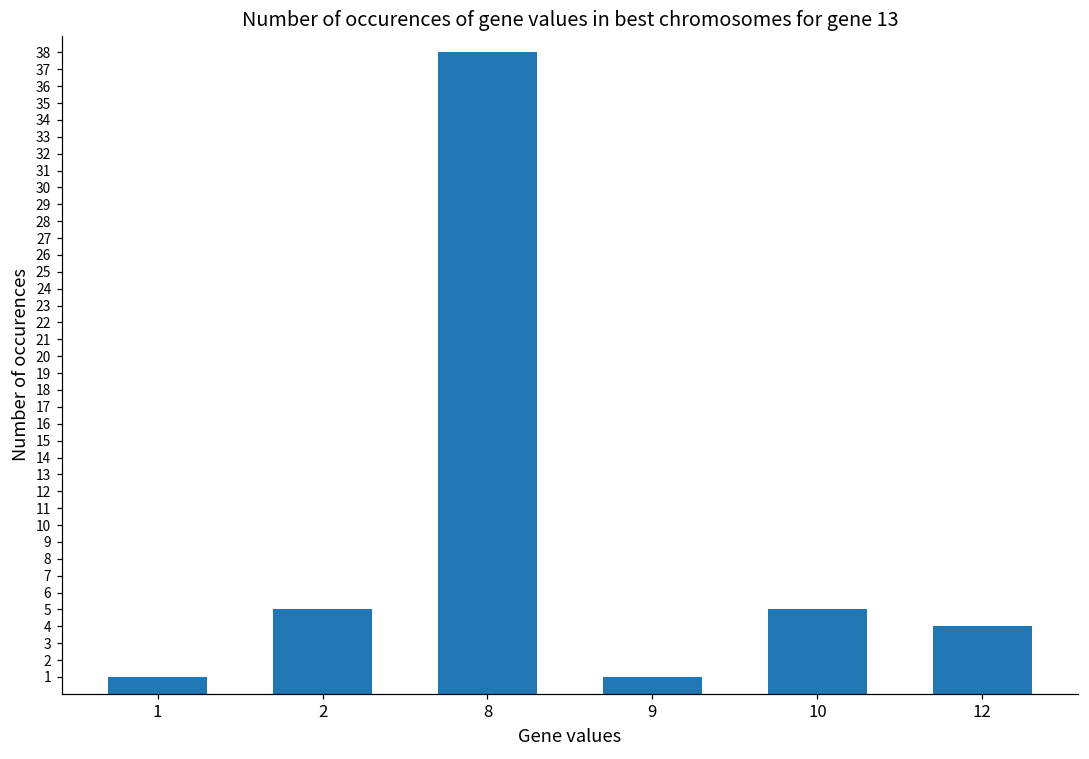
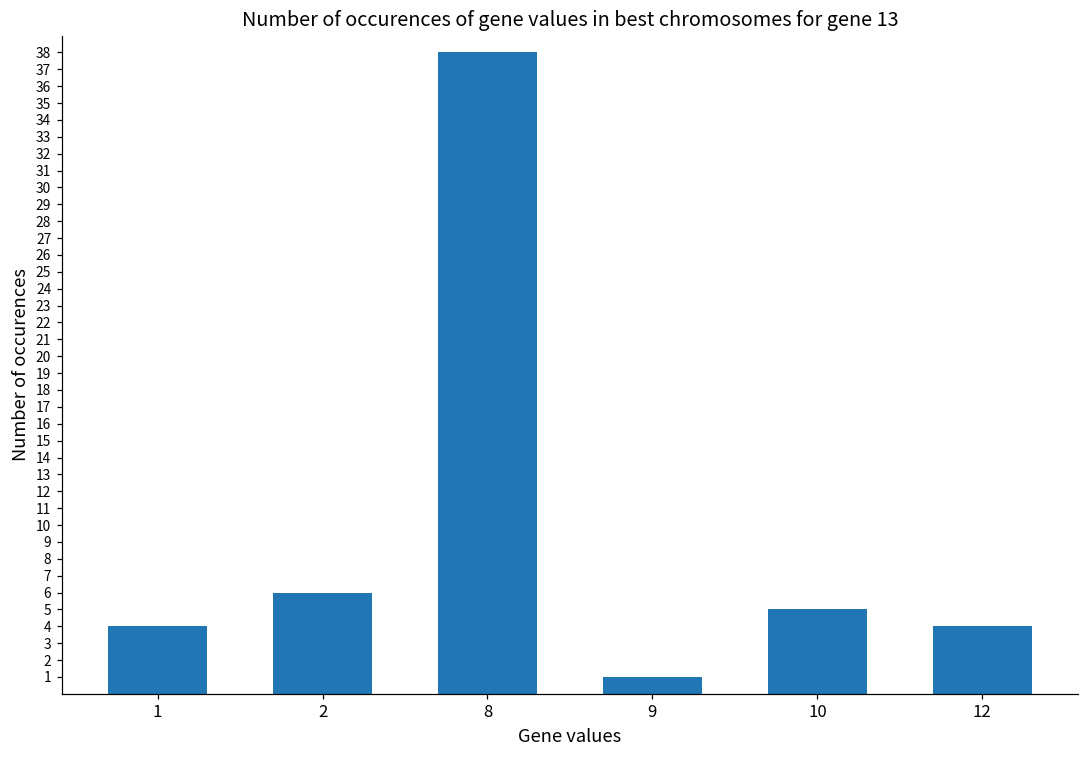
  {
-   "1": 1,
-   "2": 5,
+   "1": 4,
+   "2": 6,
    "8": 38,
    "9": 1,
    "10": 5,
    "12": 4
  }
